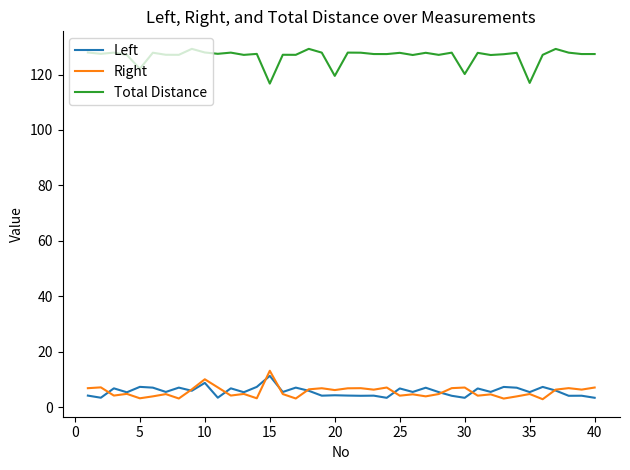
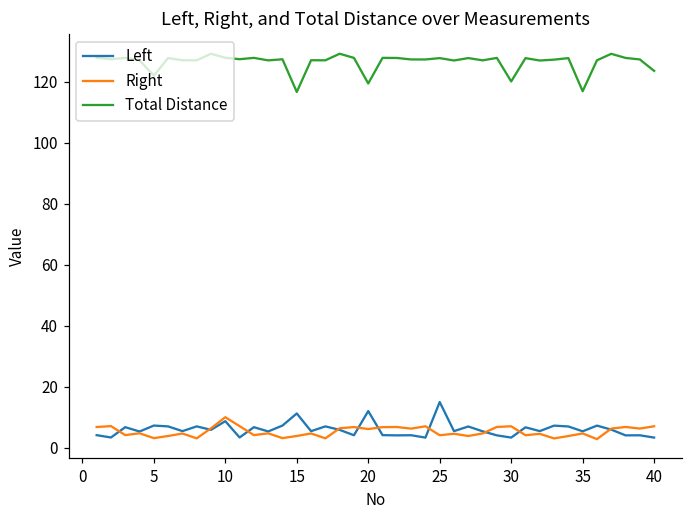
  {
    "Left": {
      "5": 7,
      "10": 9,
      "15": 11,
-     "20": 4,
-     "25": 7,
+     "20": 12,
+     "25": 15,
      "30": 3,
      "40": 3
    },
    "Right": {
      "5": 3,
      "10": 10,
-     "15": 13,
+     "15": 4,
      "20": 6,
      "25": 4,
      "30": 7,
      "40": 7
    },
    "Total Distance": {
      "15": 117,
      "20": 120,
      "25": 128,
      "30": 120,
      "35": 117,
-     "40": 127
+     "40": 124
    }
  }
